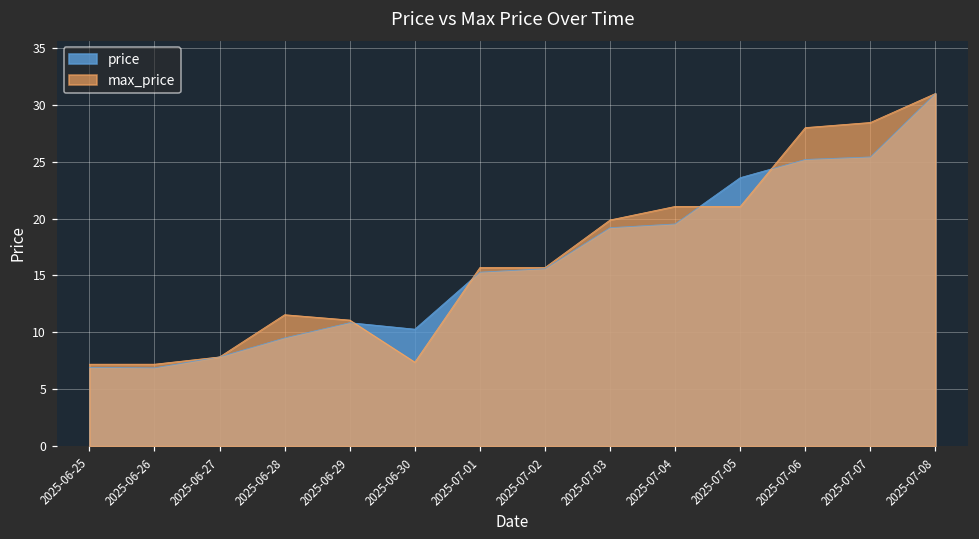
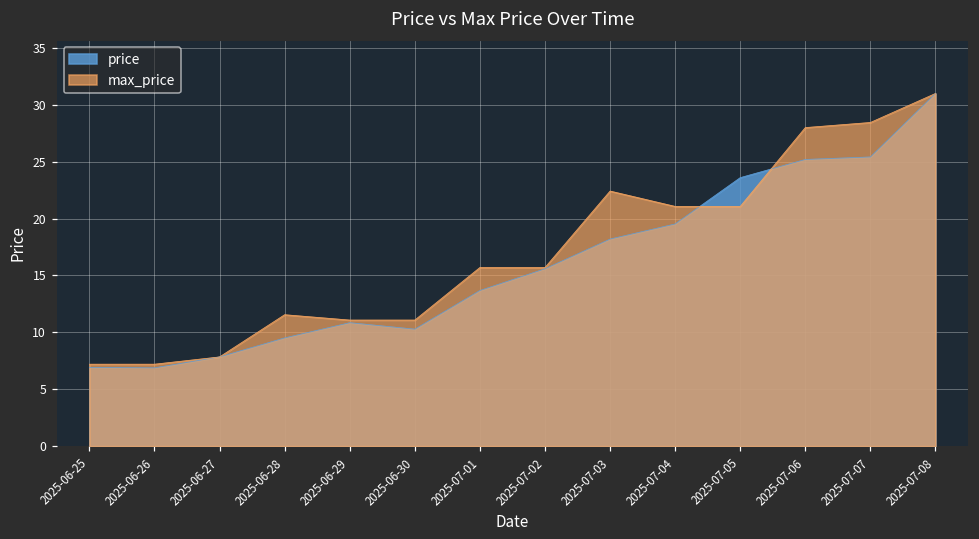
  {
    "price": {
      "2025-06-25": 6.9,
      "2025-06-26": 6.9,
      "2025-06-28": 9.5,
      "2025-06-30": 10.3,
-     "2025-07-01": 15.3,
-     "2025-07-03": 19.2,
+     "2025-07-01": 13.7,
+     "2025-07-03": 18.2,
      "2025-07-04": 19.5,
      "2025-07-05": 23.6,
      "2025-07-06": 25.2,
      "2025-07-07": 25.4
    },
    "max_price": {
      "2025-06-25": 7.2,
      "2025-06-26": 7.2,
      "2025-06-28": 11.6,
-     "2025-06-30": 7.4,
+     "2025-06-30": 11.1,
      "2025-07-01": 15.7,
-     "2025-07-03": 19.9,
+     "2025-07-03": 22.4,
      "2025-07-04": 21.1,
      "2025-07-05": 21.1,
      "2025-07-06": 28.0,
      "2025-07-07": 28.5
    }
  }
